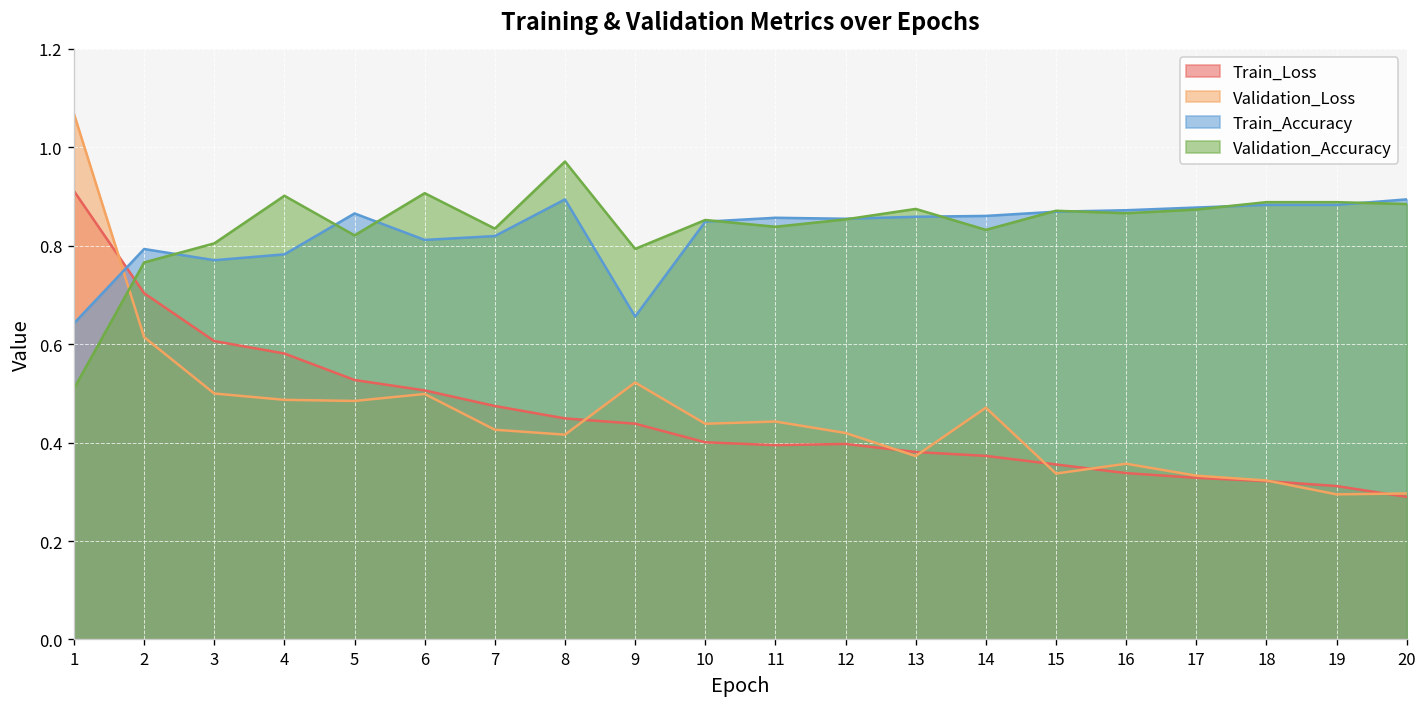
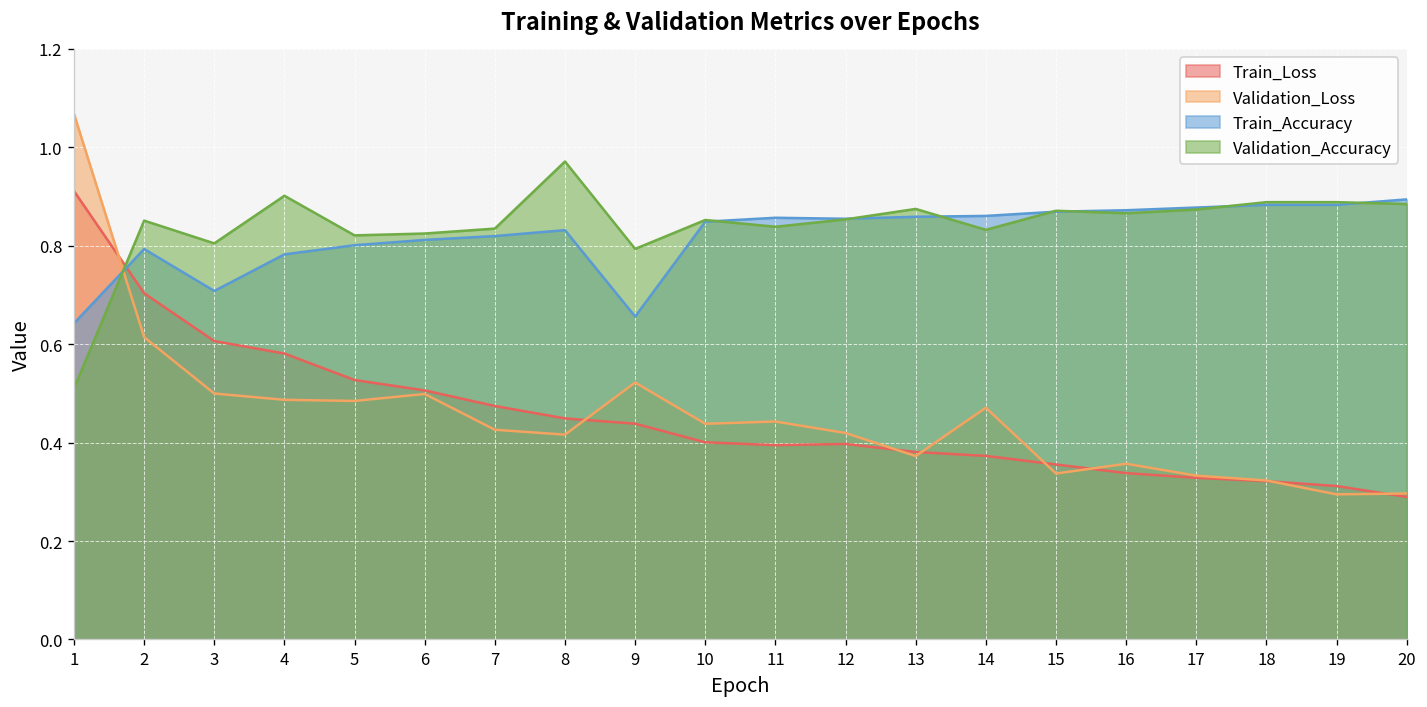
  {
    "Train_Accuracy": {
      "1": 0.64,
      "2": 0.79,
-     "3": 0.77,
+     "3": 0.71,
      "4": 0.78,
-     "5": 0.87,
+     "5": 0.80,
      "6": 0.81,
      "7": 0.82,
-     "8": 0.89,
+     "8": 0.83,
      "9": 0.66,
      "11": 0.86,
      "13": 0.86,
      "14": 0.86,
      "20": 0.89
    },
    "Validation_Accuracy": {
      "1": 0.51,
-     "2": 0.77,
+     "2": 0.85,
      "3": 0.81,
      "4": 0.90,
      "5": 0.82,
-     "6": 0.91,
+     "6": 0.83,
      "7": 0.84,
      "8": 0.97,
      "9": 0.79,
      "11": 0.84,
      "13": 0.88,
      "14": 0.83,
      "20": 0.89
    }
  }
